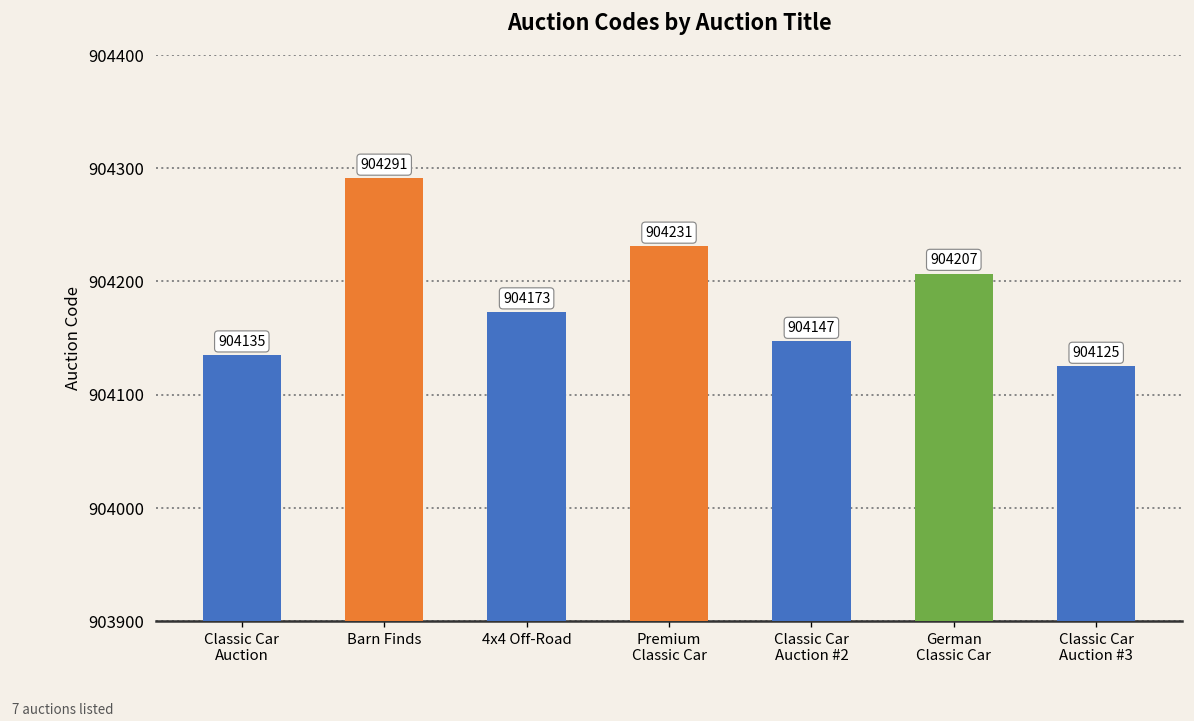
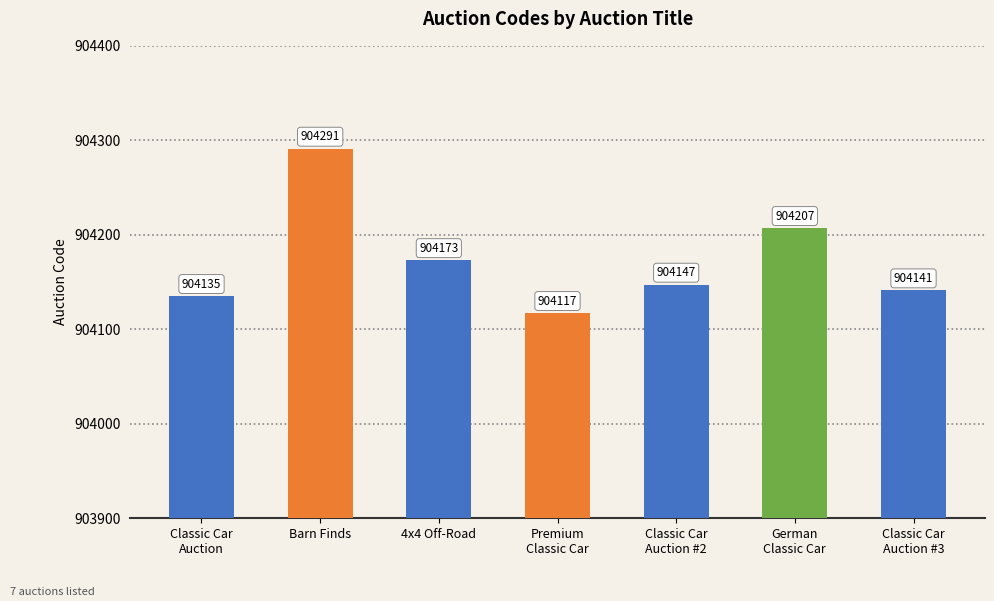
  {
-   "Premium Classic Car": 904231,
-   "Classic Car Auction #3": 904125
+   "Premium Classic Car": 904117,
+   "Classic Car Auction #3": 904141
  }
